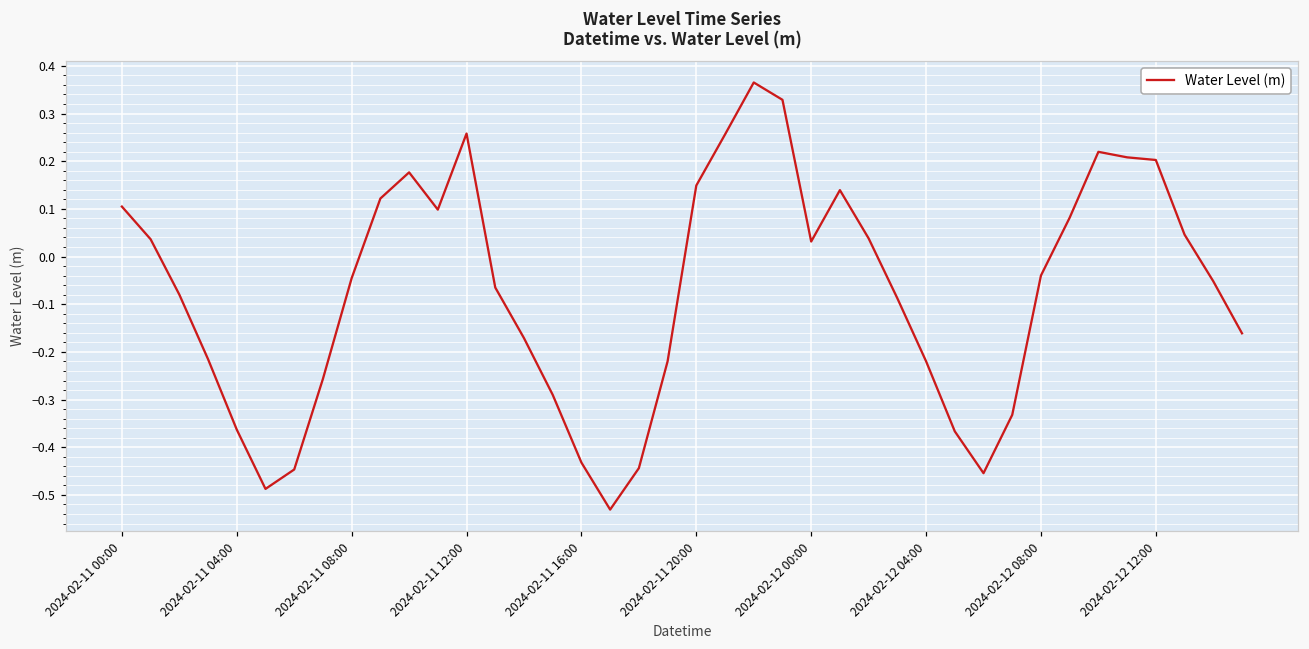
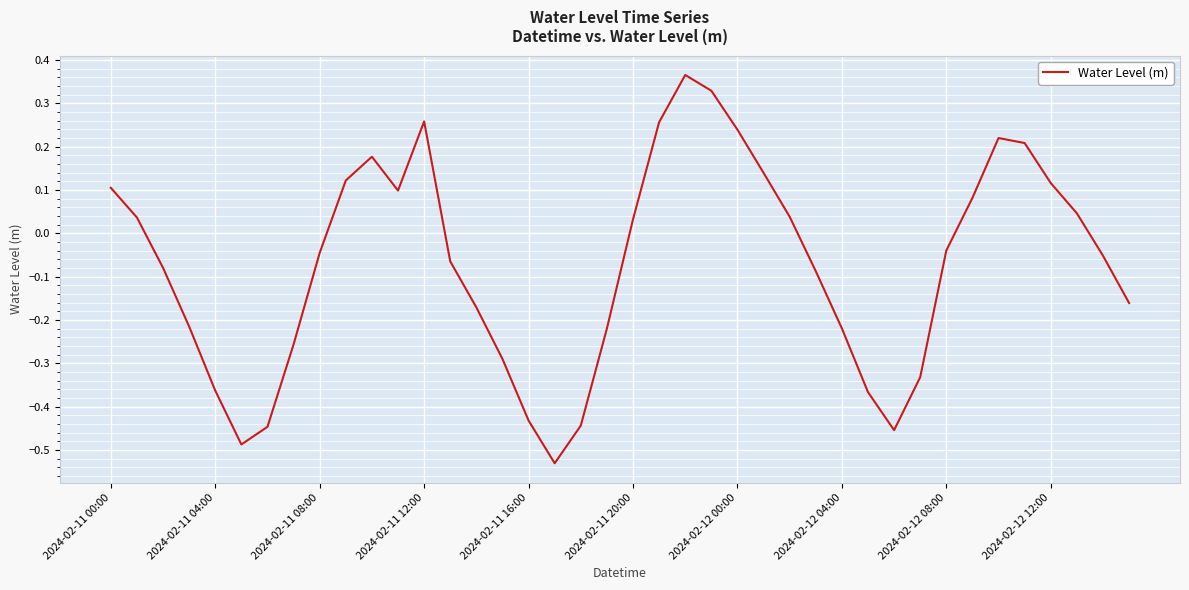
  {
    "2024-02-11 00:00": 0.10,
    "2024-02-11 04:00": -0.36,
    "2024-02-11 08:00": -0.05,
    "2024-02-11 12:00": 0.26,
    "2024-02-11 16:00": -0.43,
-   "2024-02-11 20:00": 0.15,
-   "2024-02-12 00:00": 0.03,
+   "2024-02-11 20:00": 0.03,
+   "2024-02-12 00:00": 0.24,
    "2024-02-12 04:00": -0.22,
    "2024-02-12 08:00": -0.04,
-   "2024-02-12 12:00": 0.20
+   "2024-02-12 12:00": 0.12
  }
